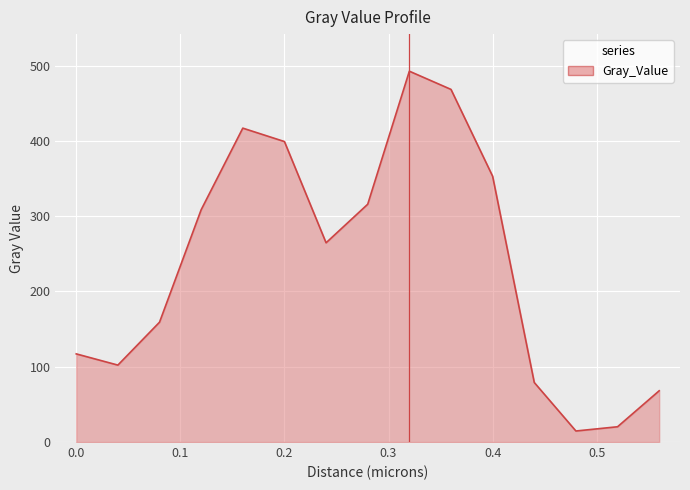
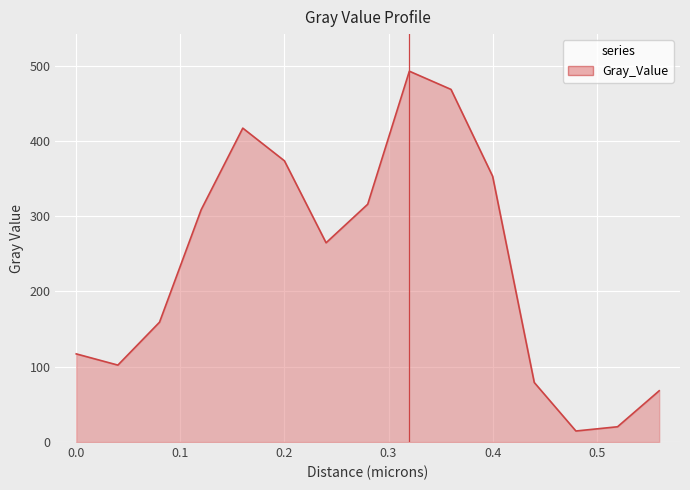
  {
    "0.0": 120,
-   "0.2": 400,
+   "0.2": 370,
    "0.4": 350
  }
